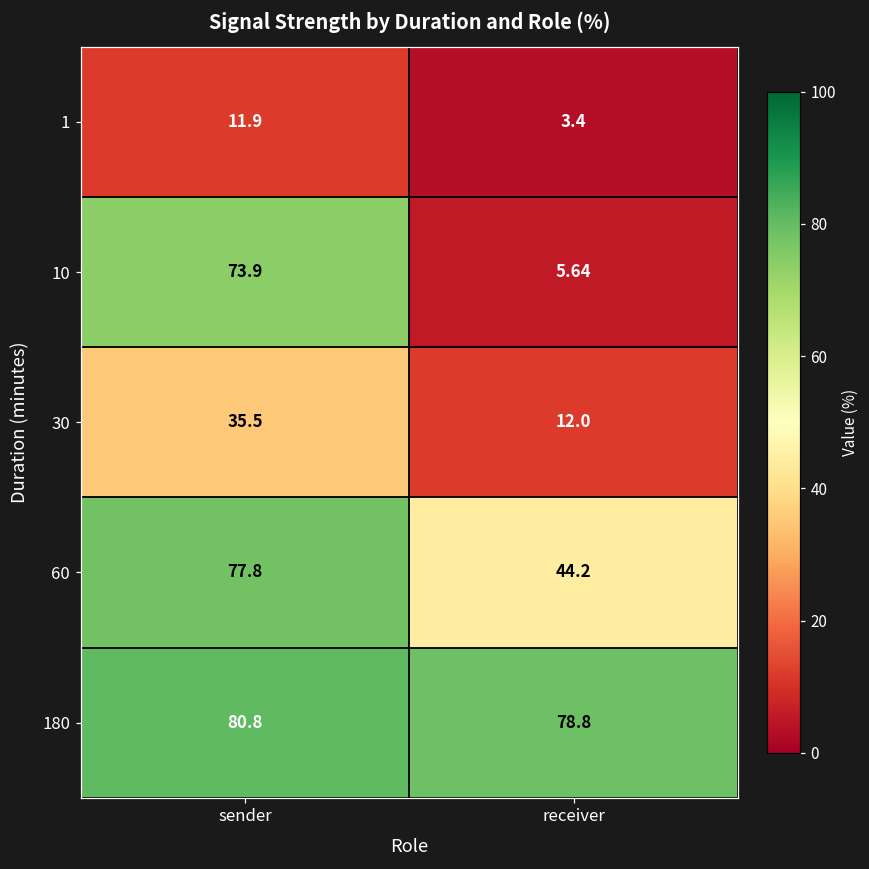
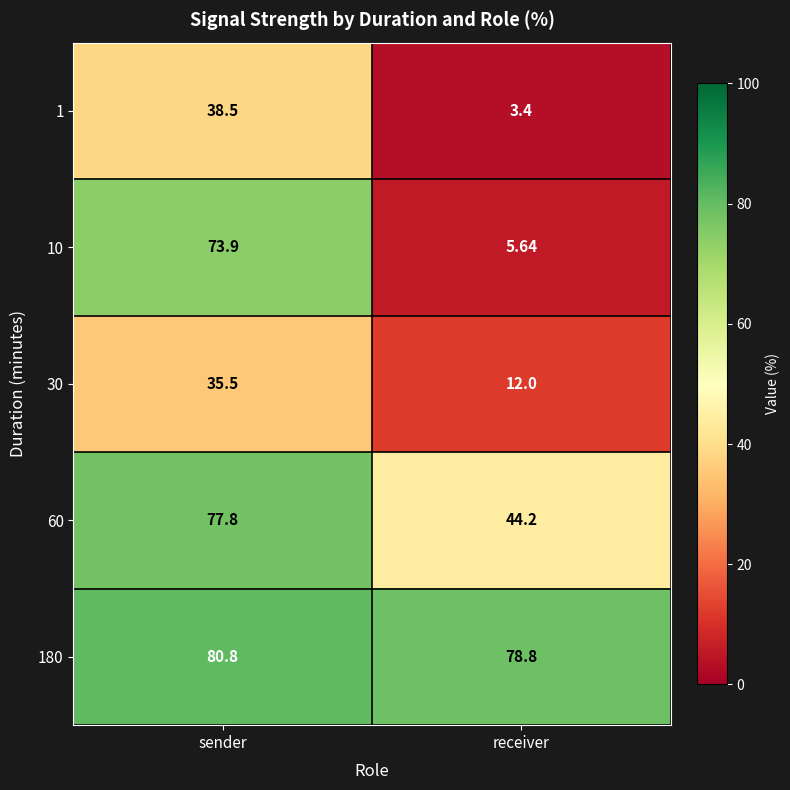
  {
    "1": {
-     "sender": 11.9,
+     "sender": 38.5,
      "receiver": 3.4
    },
    "10": {
      "sender": 73.9,
      "receiver": 5.64
    },
    "30": {
      "sender": 35.5,
      "receiver": 12.0
    },
    "60": {
      "sender": 77.8,
      "receiver": 44.2
    },
    "180": {
      "sender": 80.8,
      "receiver": 78.8
    }
  }
